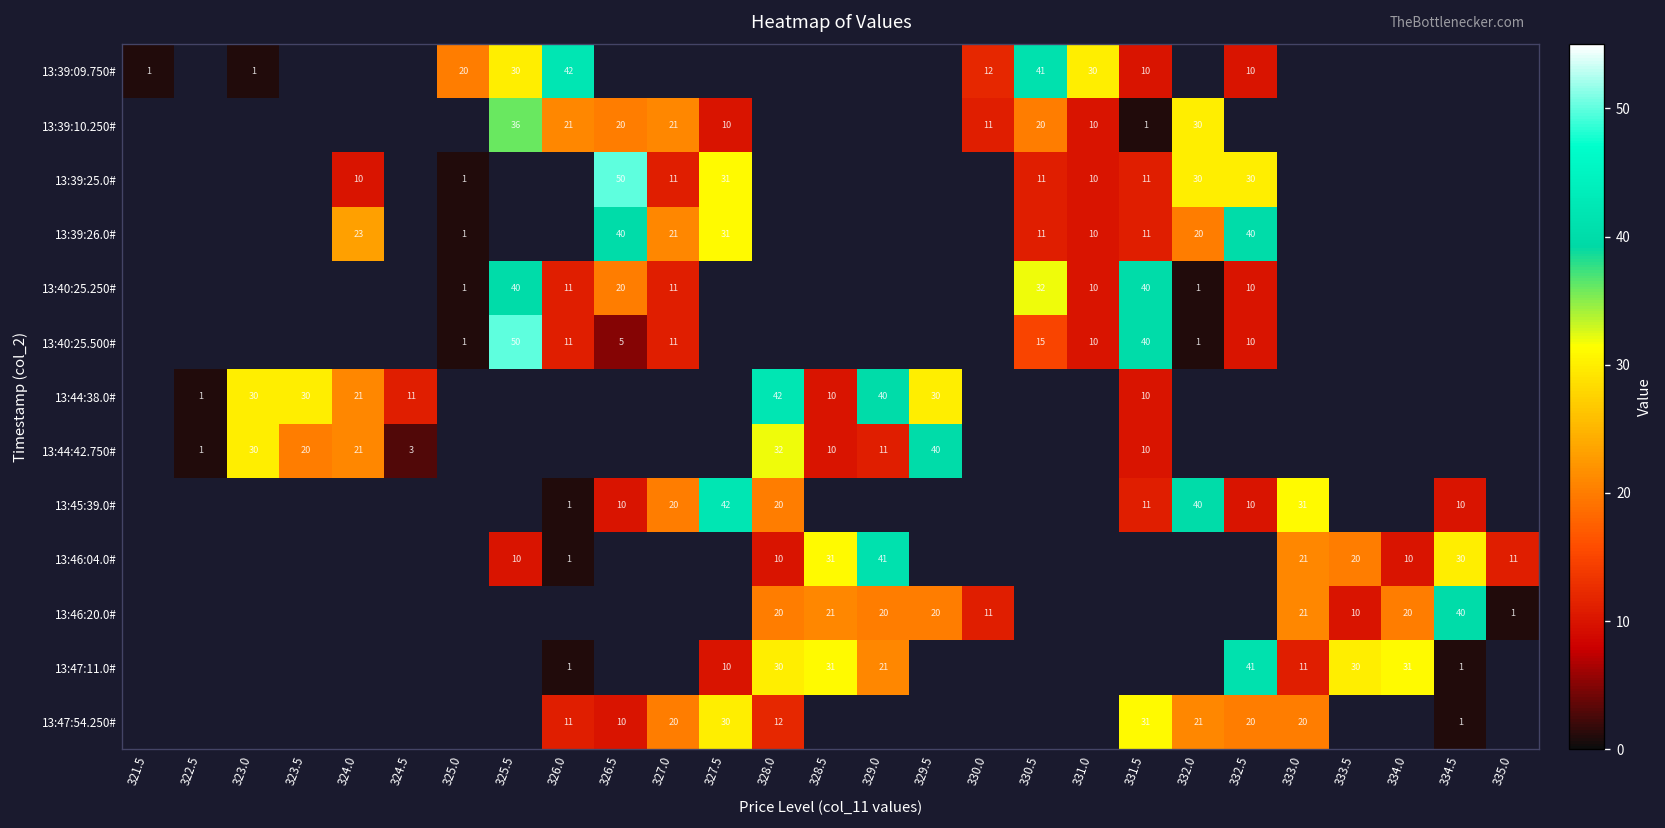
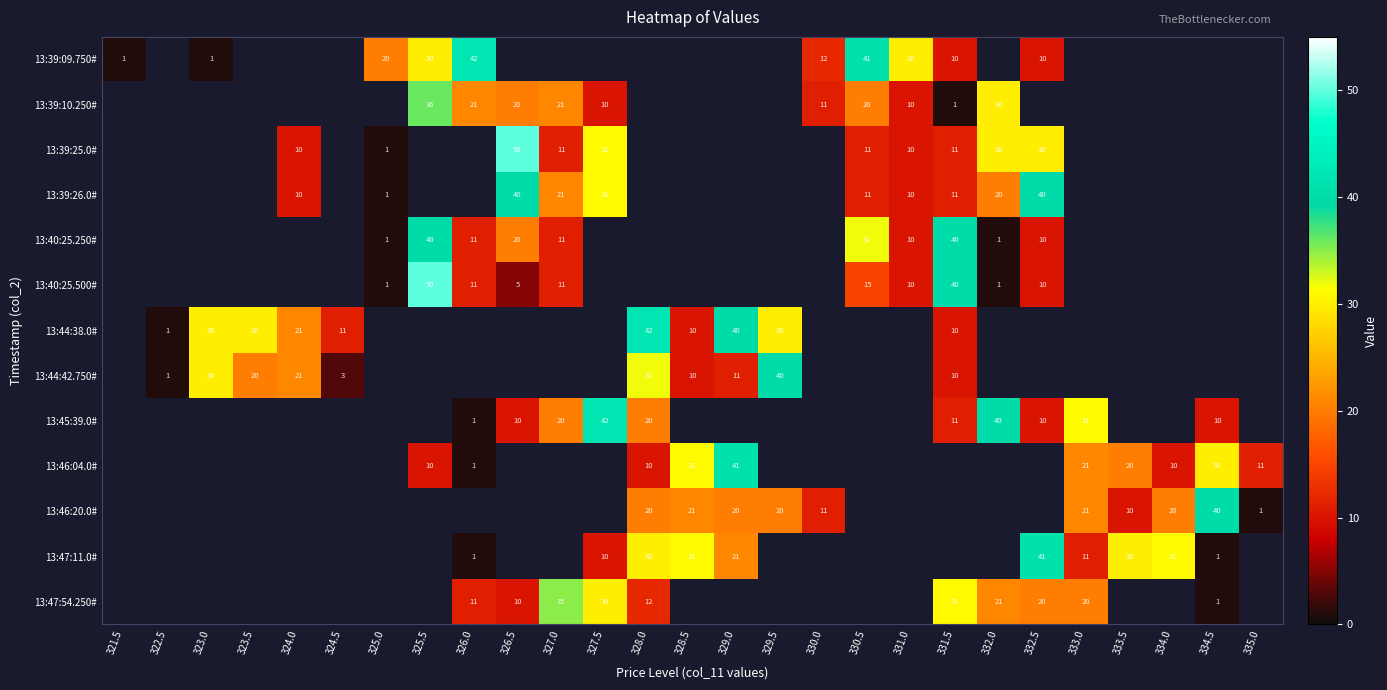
  {
    "13:39:09.750#": {
      "321.5": 1,
      "323.0": 1,
      "325.0": 20,
      "325.5": 30,
      "326.0": 42,
      "330.0": 12,
      "330.5": 41,
      "331.0": 30,
      "331.5": 10,
      "332.5": 10
    },
    "13:39:10.250#": {
      "325.5": 36,
      "326.0": 21,
      "326.5": 20,
      "327.0": 21,
      "327.5": 10,
      "330.0": 11,
      "330.5": 20,
      "331.0": 10,
      "331.5": 1,
      "332.0": 30
    },
    "13:39:25.0#": {
      "324.0": 10,
      "325.0": 1,
      "326.5": 50,
      "327.0": 11,
      "327.5": 31,
      "330.5": 11,
      "331.0": 10,
      "331.5": 11,
      "332.0": 30,
      "332.5": 30
    },
    "13:39:26.0#": {
-     "324.0": 23,
+     "324.0": 10,
      "325.0": 1,
      "326.5": 40,
      "327.0": 21,
      "327.5": 31,
      "330.5": 11,
      "331.0": 10,
      "331.5": 11,
      "332.0": 20,
      "332.5": 40
    },
    "13:40:25.250#": {
      "325.0": 1,
      "325.5": 40,
      "326.0": 11,
      "326.5": 20,
      "327.0": 11,
      "330.5": 32,
      "331.0": 10,
      "331.5": 40,
      "332.0": 1,
      "332.5": 10
    },
    "13:40:25.500#": {
      "325.0": 1,
      "325.5": 50,
      "326.0": 11,
      "326.5": 5,
      "327.0": 11,
      "330.5": 15,
      "331.0": 10,
      "331.5": 40,
      "332.0": 1,
      "332.5": 10
    },
    "13:44:38.0#": {
      "322.5": 1,
      "323.0": 30,
      "323.5": 30,
      "324.0": 21,
      "324.5": 11,
      "328.0": 42,
      "328.5": 10,
      "329.0": 40,
      "329.5": 30,
      "331.5": 10
    },
    "13:44:42.750#": {
      "322.5": 1,
      "323.0": 30,
      "323.5": 20,
      "324.0": 21,
      "324.5": 3,
      "328.0": 32,
      "328.5": 10,
      "329.0": 11,
      "329.5": 40,
      "331.5": 10
    },
    "13:45:39.0#": {
      "326.0": 1,
      "326.5": 10,
      "327.0": 20,
      "327.5": 42,
      "328.0": 20,
      "331.5": 11,
      "332.0": 40,
      "332.5": 10,
      "333.0": 31,
      "334.5": 10
    },
    "13:46:04.0#": {
      "325.5": 10,
      "326.0": 1,
      "328.0": 10,
      "328.5": 31,
      "329.0": 41,
      "333.0": 21,
      "333.5": 20,
      "334.0": 10,
      "334.5": 30,
      "335.0": 11
    },
    "13:46:20.0#": {
      "328.0": 20,
      "328.5": 21,
      "329.0": 20,
      "329.5": 20,
      "330.0": 11,
      "333.0": 21,
      "333.5": 10,
      "334.0": 20,
      "334.5": 40,
      "335.0": 1
    },
    "13:47:11.0#": {
      "326.0": 1,
      "327.5": 10,
      "328.0": 30,
      "328.5": 31,
      "329.0": 21,
      "332.5": 41,
      "333.0": 11,
      "333.5": 30,
      "334.0": 31,
      "334.5": 1
    },
    "13:47:54.250#": {
      "326.0": 11,
      "326.5": 10,
-     "327.0": 20,
+     "327.0": 35,
      "327.5": 30,
      "328.0": 12,
      "331.5": 31,
      "332.0": 21,
      "332.5": 20,
      "333.0": 20,
      "334.5": 1
    }
  }
